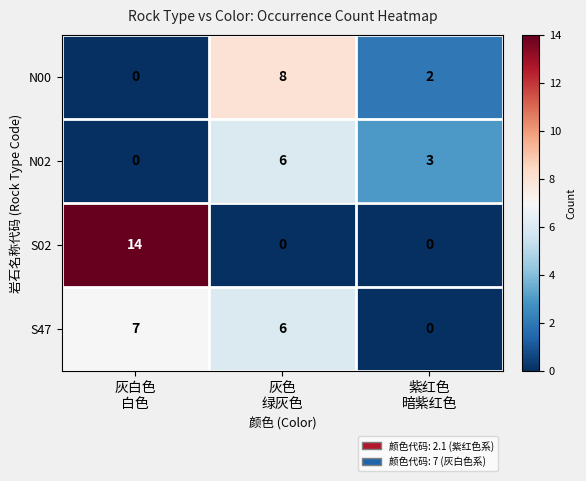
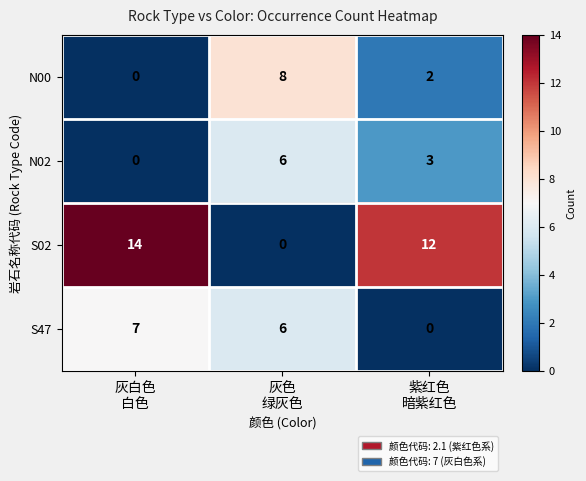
  {
    "N00": {
      "灰白色 白色": 0,
      "灰色 绿灰色": 8,
      "紫红色 暗紫红色": 2
    },
    "N02": {
      "灰白色 白色": 0,
      "灰色 绿灰色": 6,
      "紫红色 暗紫红色": 3
    },
    "S02": {
      "灰白色 白色": 14,
      "灰色 绿灰色": 0,
-     "紫红色 暗紫红色": 0
+     "紫红色 暗紫红色": 12
    },
    "S47": {
      "灰白色 白色": 7,
      "灰色 绿灰色": 6,
      "紫红色 暗紫红色": 0
    }
  }
